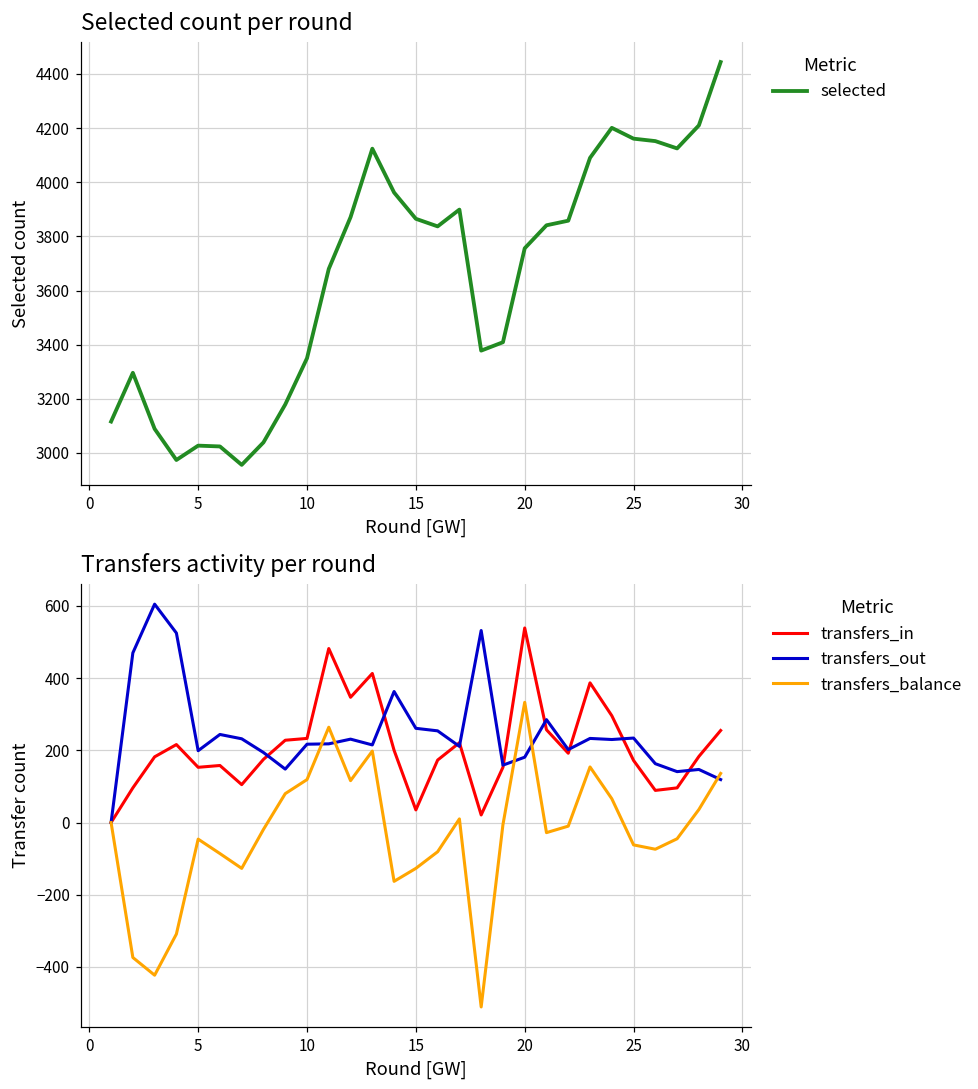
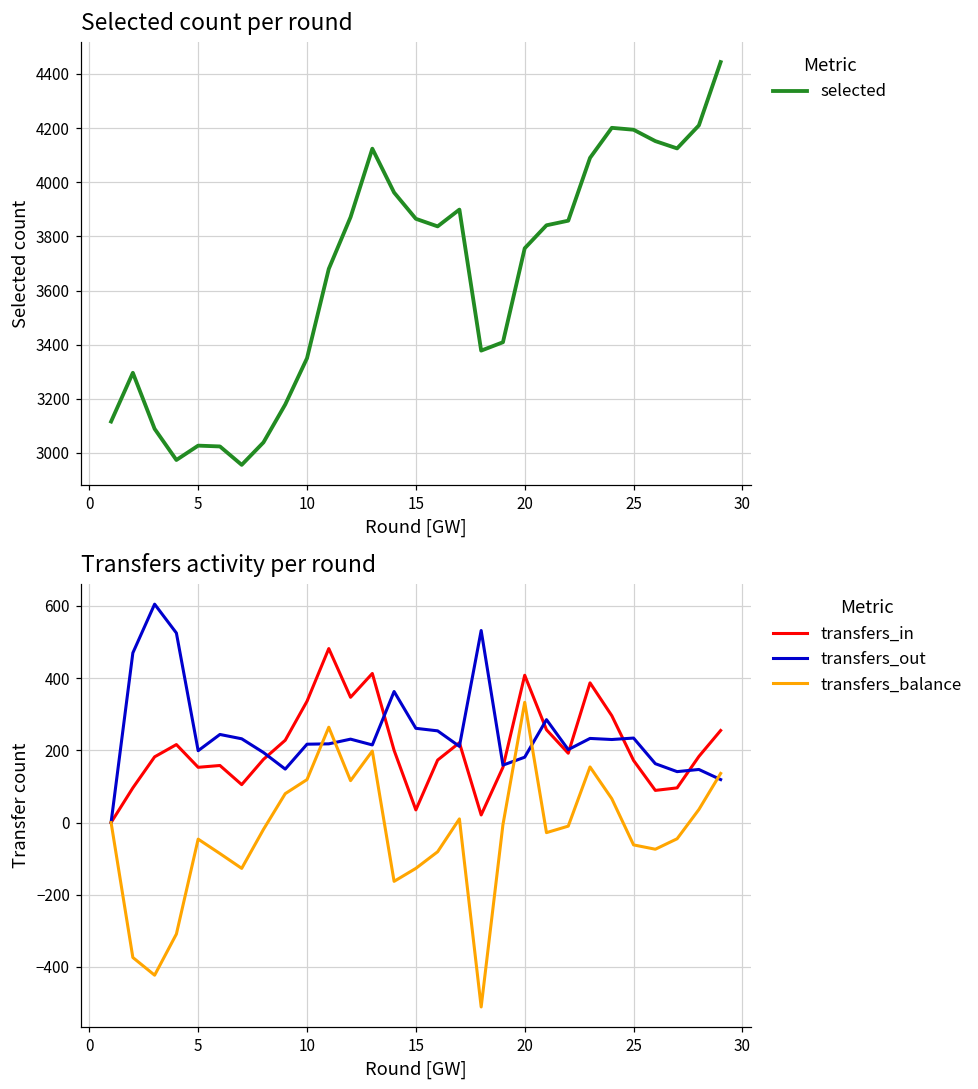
  {
    "Selected count per round": {
      "5": 3030,
      "10": 3350,
      "15": 3870,
      "20": 3760,
-     "25": 4160
+     "25": 4190
    },
    "Transfers activity per round": {
      "transfers_in": {
        "5": 150,
-       "10": 230,
+       "10": 340,
        "15": 40,
-       "20": 540,
+       "20": 410,
        "25": 170
      },
      "transfers_out": {
        "5": 200,
        "10": 220,
        "15": 260,
        "20": 180,
        "25": 230
      },
      "transfers_balance": {
        "5": -50,
        "10": 120,
        "15": -130,
        "20": 330,
        "25": -60
      }
    }
  }
